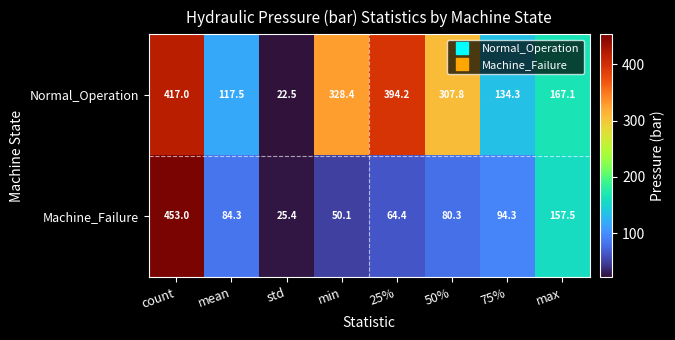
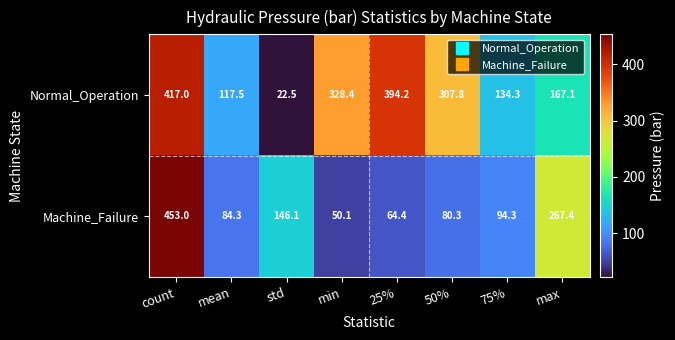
  {
    "Normal_Operation": {
      "count": 417.0,
      "mean": 117.5,
      "std": 22.5,
      "min": 328.4,
      "25%": 394.2,
      "50%": 307.8,
      "75%": 134.3,
      "max": 167.1
    },
    "Machine_Failure": {
      "count": 453.0,
      "mean": 84.3,
-     "std": 25.4,
+     "std": 146.1,
      "min": 50.1,
      "25%": 64.4,
      "50%": 80.3,
      "75%": 94.3,
-     "max": 157.5
+     "max": 267.4
    }
  }
